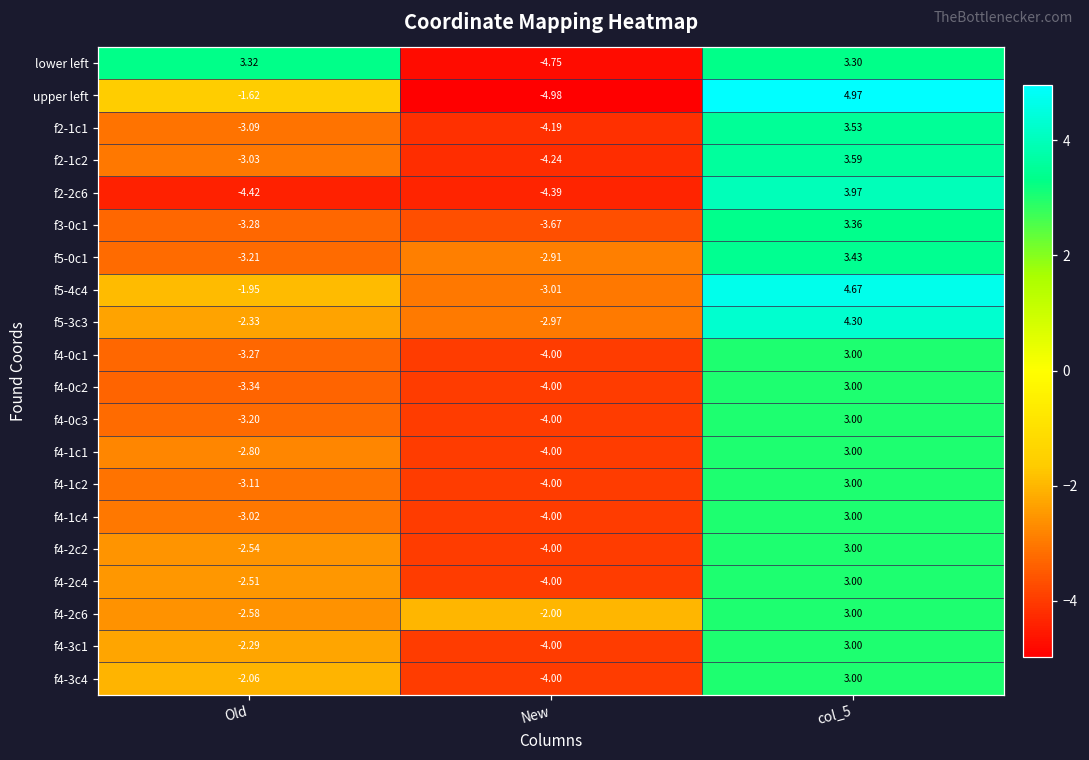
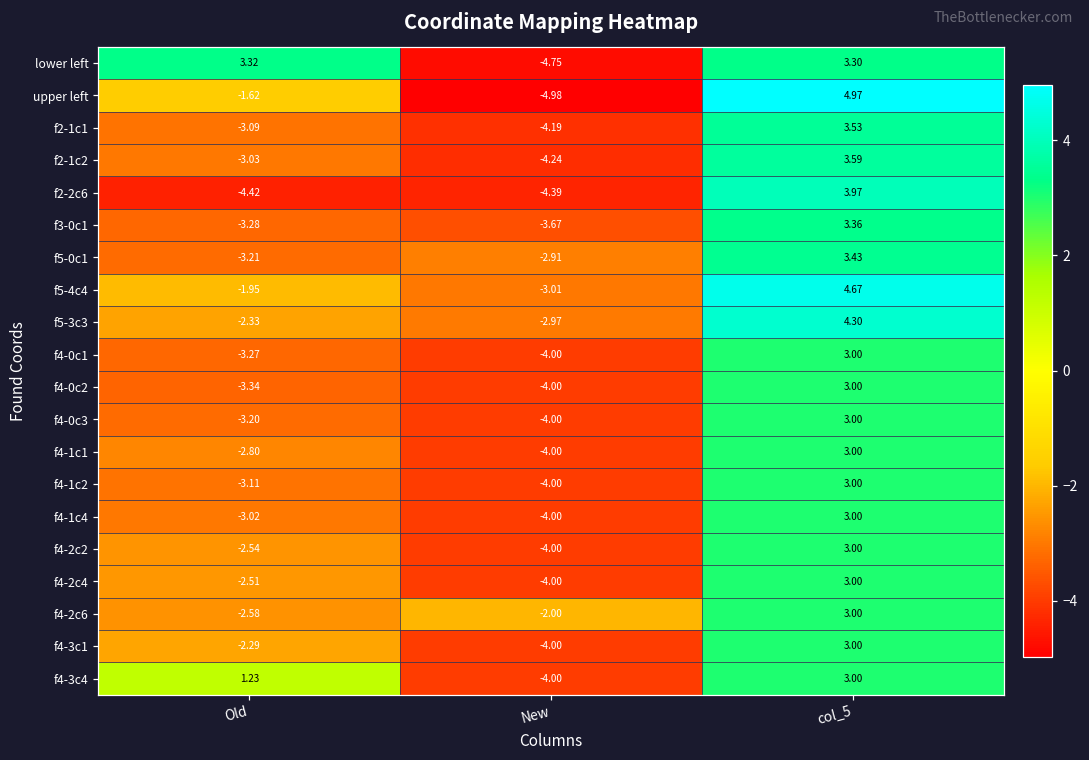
  {
    "lower left": {
      "Old": 3.32,
      "New": -4.75,
      "col_5": 3.30
    },
    "upper left": {
      "Old": -1.62,
      "New": -4.98,
      "col_5": 4.97
    },
    "f2-1c1": {
      "Old": -3.09,
      "New": -4.19,
      "col_5": 3.53
    },
    "f2-1c2": {
      "Old": -3.03,
      "New": -4.24,
      "col_5": 3.59
    },
    "f2-2c6": {
      "Old": -4.42,
      "New": -4.39,
      "col_5": 3.97
    },
    "f3-0c1": {
      "Old": -3.28,
      "New": -3.67,
      "col_5": 3.36
    },
    "f5-0c1": {
      "Old": -3.21,
      "New": -2.91,
      "col_5": 3.43
    },
    "f5-4c4": {
      "Old": -1.95,
      "New": -3.01,
      "col_5": 4.67
    },
    "f5-3c3": {
      "Old": -2.33,
      "New": -2.97,
      "col_5": 4.30
    },
    "f4-0c1": {
      "Old": -3.27,
      "New": -4.00,
      "col_5": 3.00
    },
    "f4-0c2": {
      "Old": -3.34,
      "New": -4.00,
      "col_5": 3.00
    },
    "f4-0c3": {
      "Old": -3.20,
      "New": -4.00,
      "col_5": 3.00
    },
    "f4-1c1": {
      "Old": -2.80,
      "New": -4.00,
      "col_5": 3.00
    },
    "f4-1c2": {
      "Old": -3.11,
      "New": -4.00,
      "col_5": 3.00
    },
    "f4-1c4": {
      "Old": -3.02,
      "New": -4.00,
      "col_5": 3.00
    },
    "f4-2c2": {
      "Old": -2.54,
      "New": -4.00,
      "col_5": 3.00
    },
    "f4-2c4": {
      "Old": -2.51,
      "New": -4.00,
      "col_5": 3.00
    },
    "f4-2c6": {
      "Old": -2.58,
      "New": -2.00,
      "col_5": 3.00
    },
    "f4-3c1": {
      "Old": -2.29,
      "New": -4.00,
      "col_5": 3.00
    },
    "f4-3c4": {
-     "Old": -2.06,
+     "Old": 1.23,
      "New": -4.00,
      "col_5": 3.00
    }
  }
